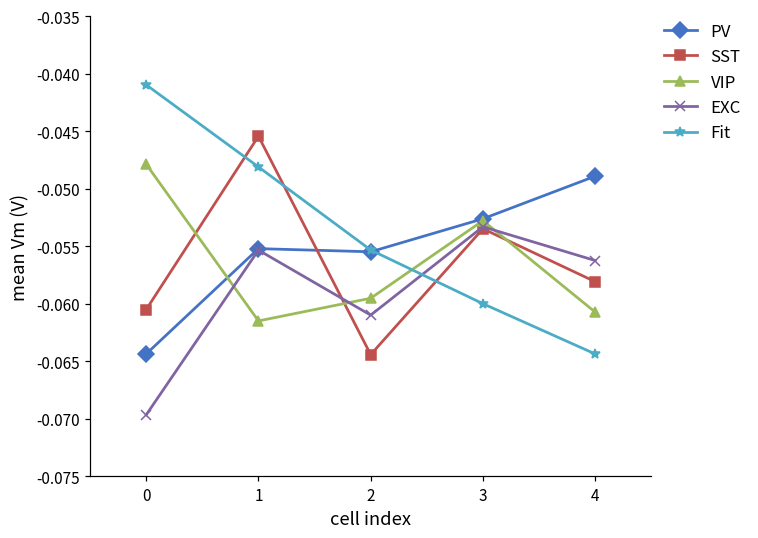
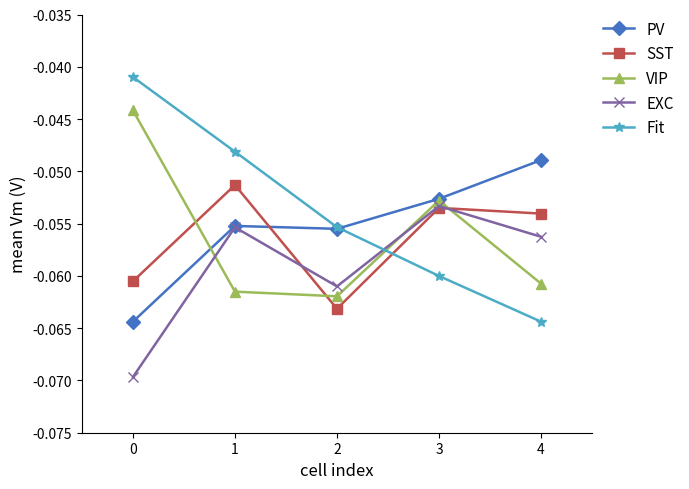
  {
    "SST": {
      "0": -0.0605,
-     "1": -0.0454,
-     "2": -0.0644,
-     "4": -0.0581
+     "1": -0.0513,
+     "2": -0.0631,
+     "4": -0.0540
    },
    "VIP": {
-     "0": -0.0479,
+     "0": -0.0442,
      "1": -0.0615,
-     "2": -0.0595,
+     "2": -0.0620,
      "4": -0.0607
    },
    "EXC": {
      "0": -0.0697,
      "2": -0.0610,
      "4": -0.0563
    }
  }
